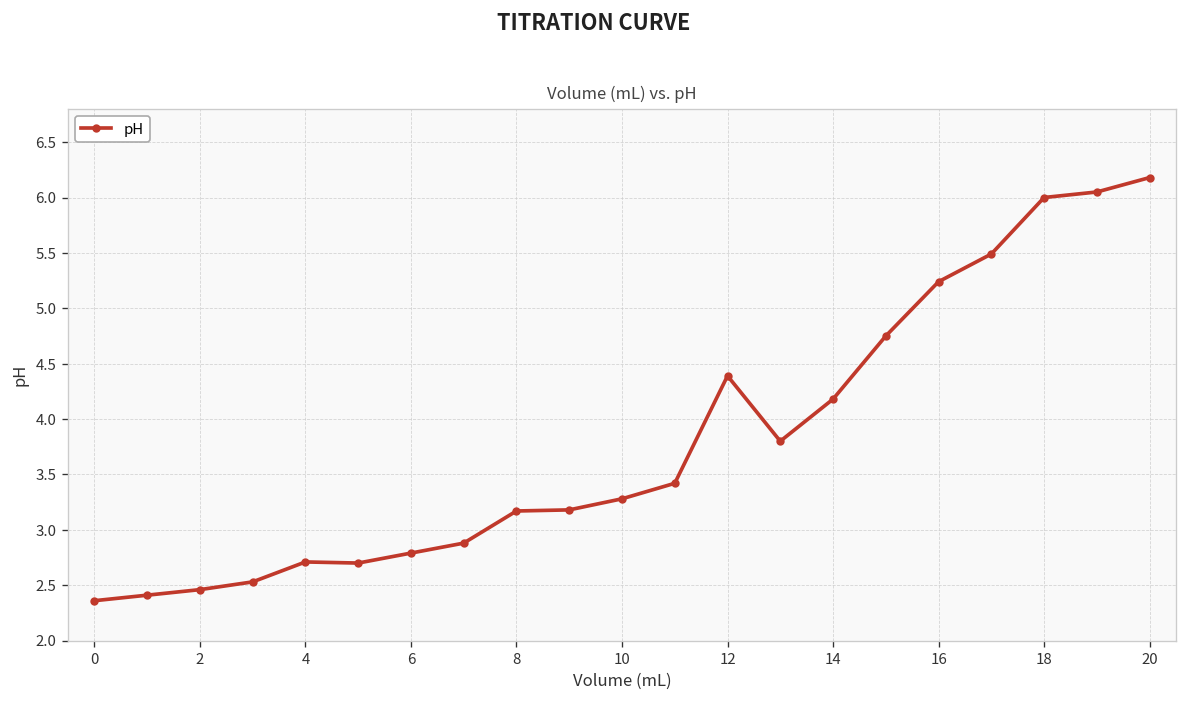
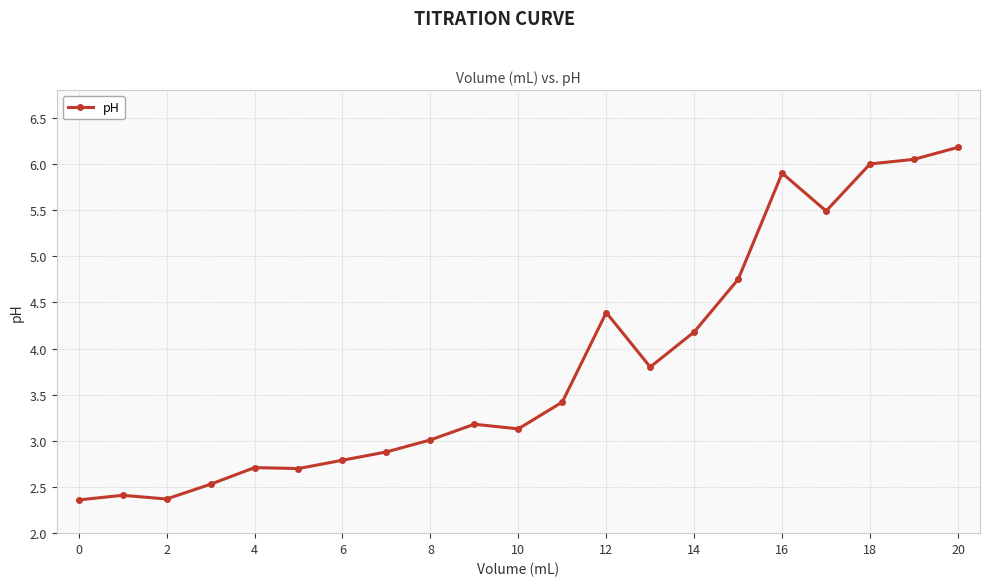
  {
    "0": 2.4,
-   "2": 2.5,
+   "2": 2.4,
    "4": 2.7,
    "6": 2.8,
-   "8": 3.2,
-   "10": 3.3,
+   "8": 3.0,
+   "10": 3.1,
    "12": 4.4,
    "14": 4.2,
-   "16": 5.2,
+   "16": 5.9,
    "18": 6.0,
    "20": 6.2
  }
